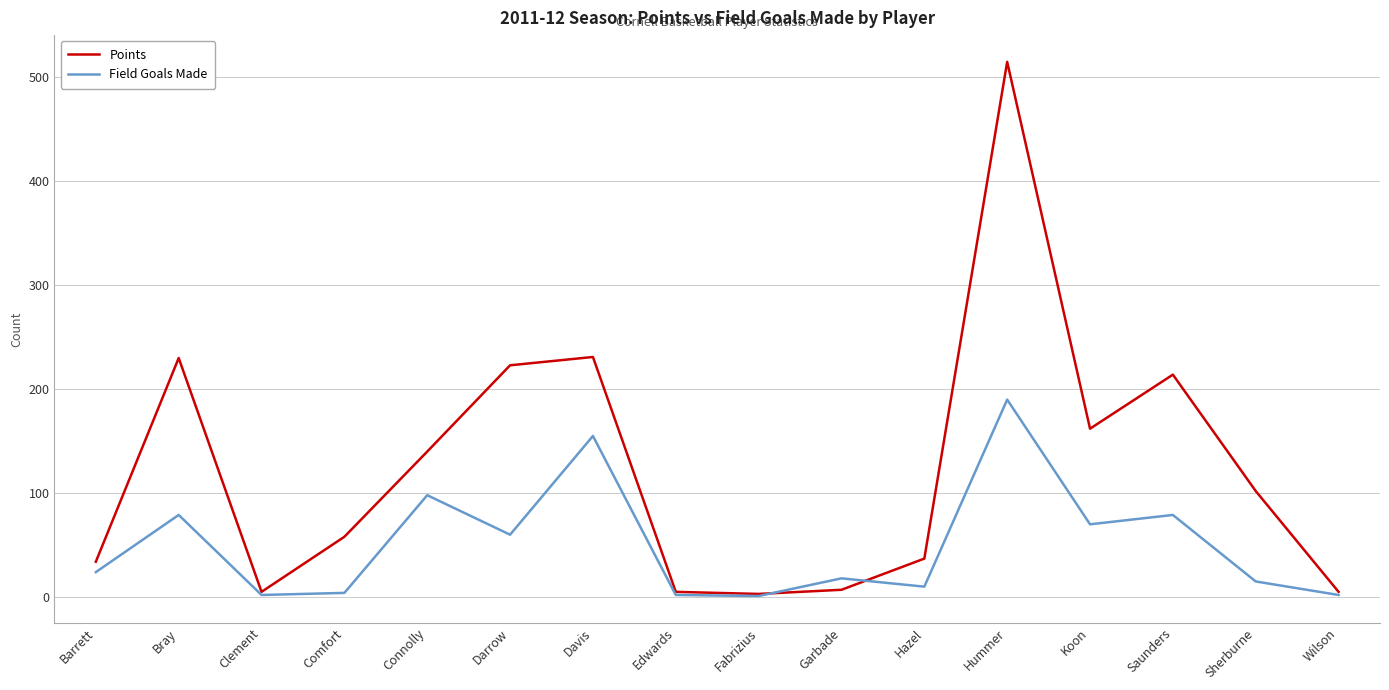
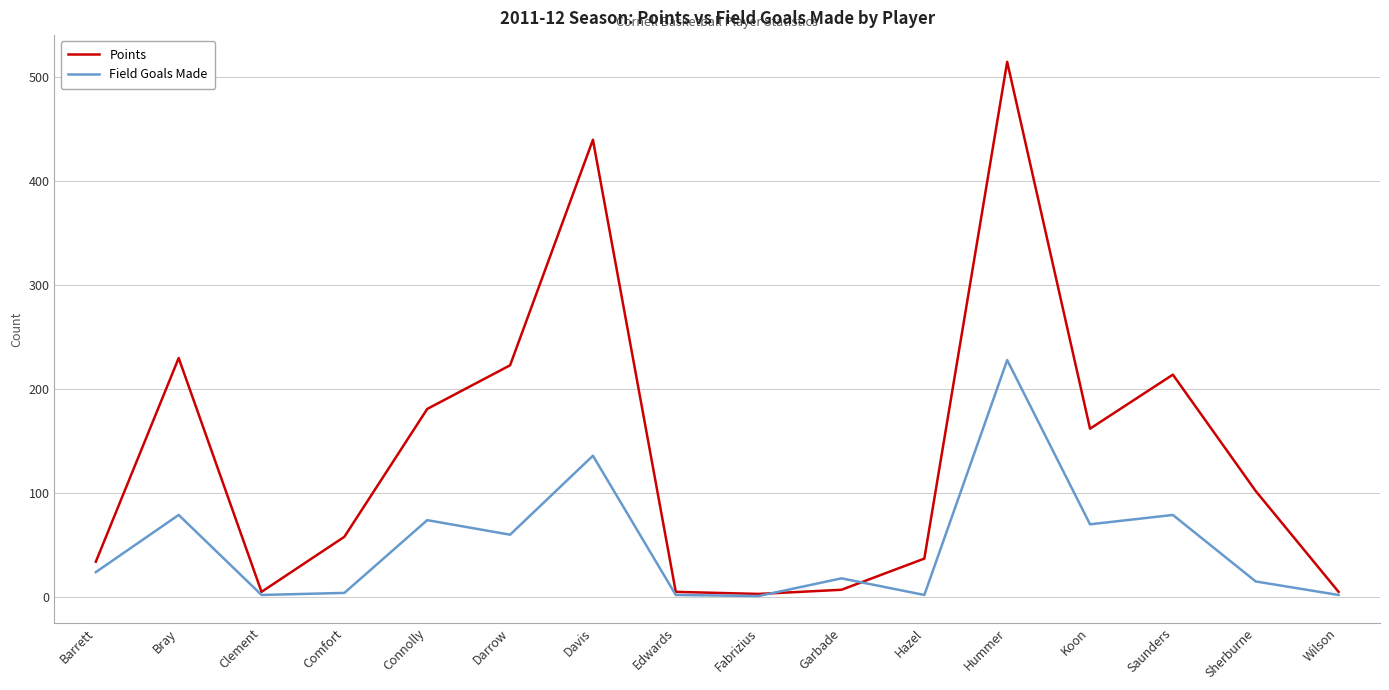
  {
    "Points": {
      "Barrett": 34,
      "Bray": 230,
      "Clement": 5,
      "Comfort": 58,
-     "Connolly": 140,
+     "Connolly": 181,
      "Darrow": 223,
-     "Davis": 231,
+     "Davis": 440,
      "Edwards": 5,
      "Garbade": 7,
      "Hazel": 37,
      "Hummer": 515,
      "Koon": 162,
      "Saunders": 214,
      "Sherburne": 102,
      "Wilson": 5
    },
    "Field Goals Made": {
      "Barrett": 24,
      "Bray": 79,
      "Clement": 2,
      "Comfort": 4,
-     "Connolly": 98,
+     "Connolly": 74,
      "Darrow": 60,
-     "Davis": 155,
+     "Davis": 136,
      "Edwards": 2,
      "Garbade": 18,
-     "Hazel": 10,
-     "Hummer": 190,
+     "Hazel": 2,
+     "Hummer": 228,
      "Koon": 70,
      "Saunders": 79,
      "Sherburne": 15,
      "Wilson": 2
    }
  }
